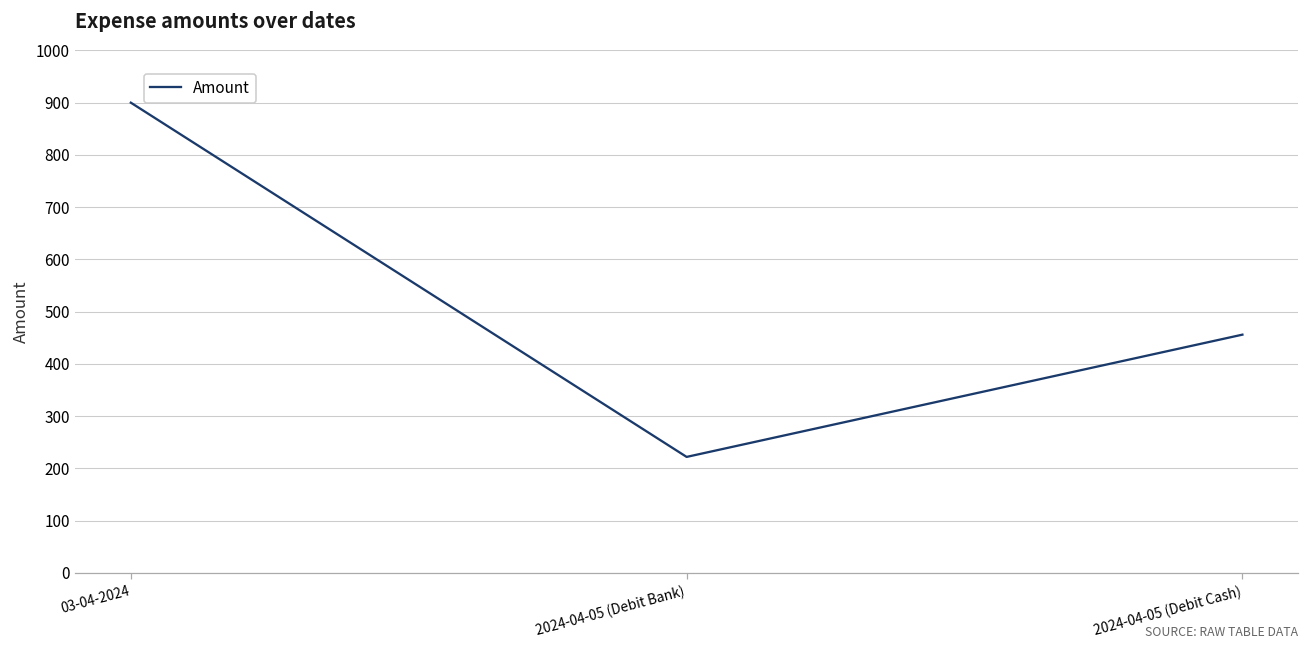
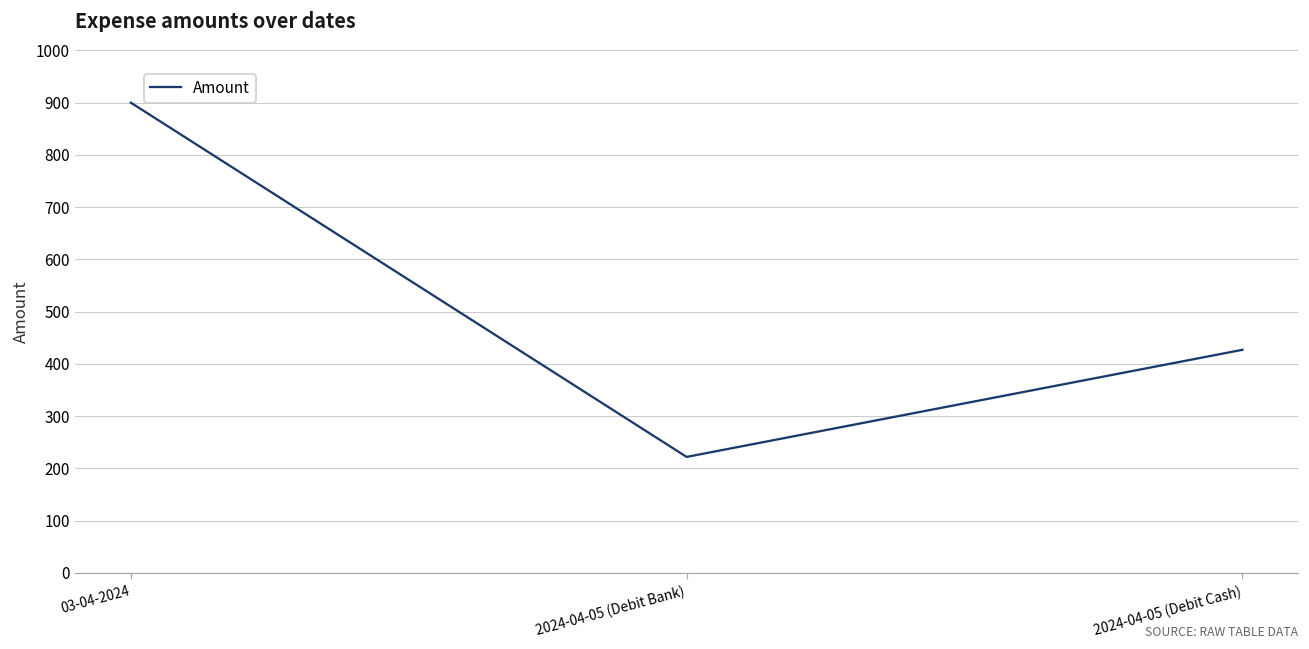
  {
    "03-04-2024": 900,
    "2024-04-05 (Debit Bank)": 220,
-   "2024-04-05 (Debit Cash)": 460
+   "2024-04-05 (Debit Cash)": 430
  }
